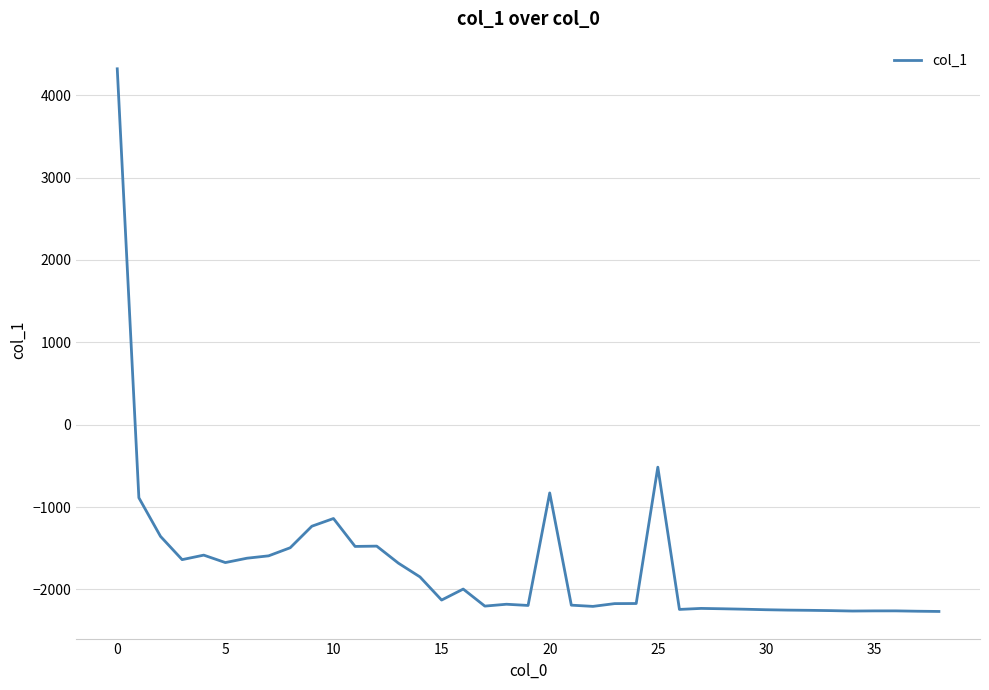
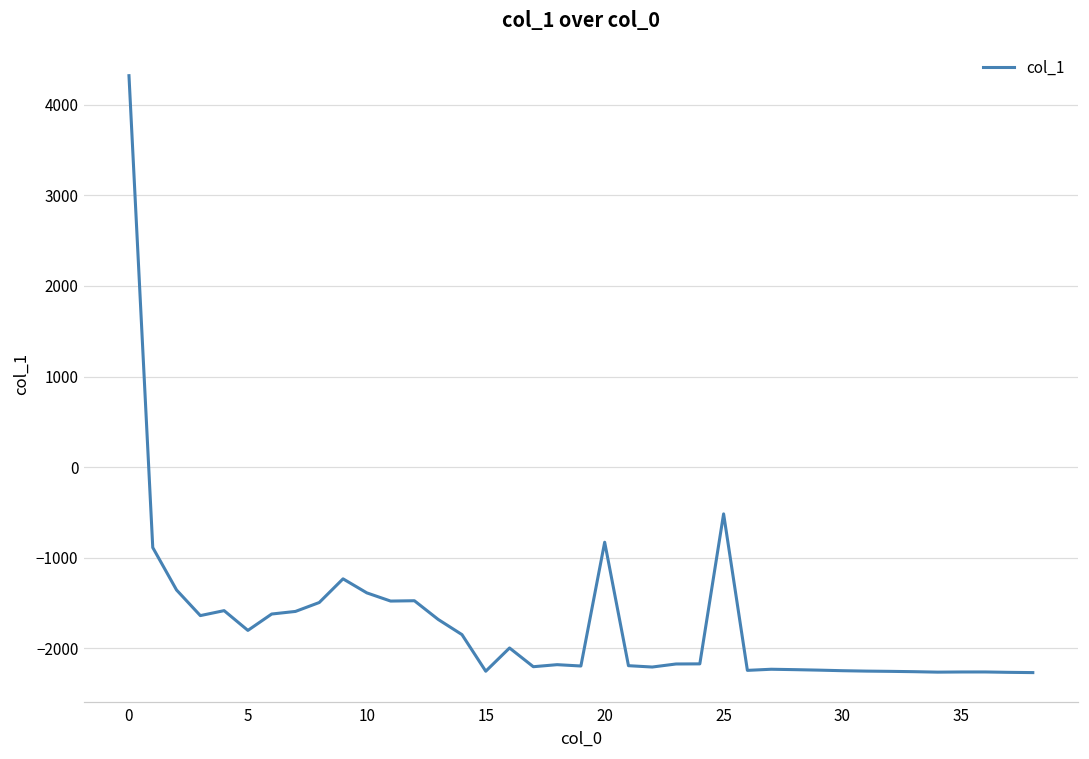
  {
    "0": 4300,
-   "5": -1700,
-   "10": -1100,
-   "15": -2100,
+   "5": -1800,
+   "10": -1400,
+   "15": -2300,
    "20": -800,
    "25": -500,
    "30": -2200,
    "35": -2300
  }
